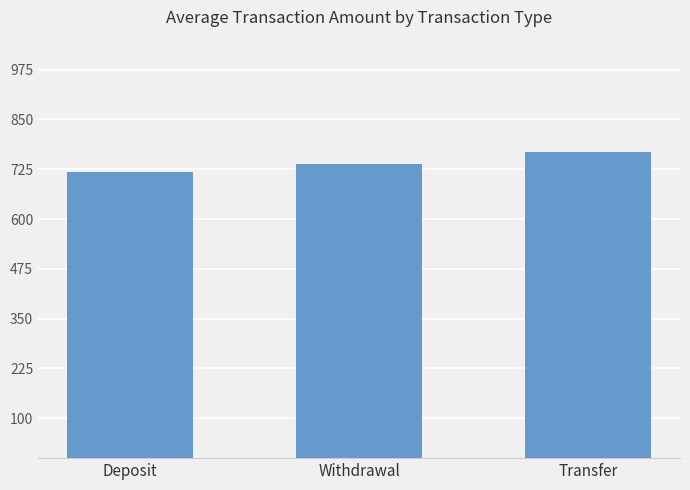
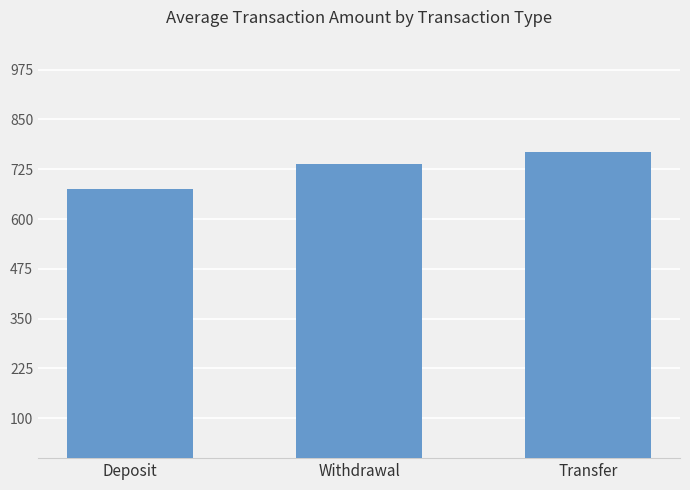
  {
-   "Deposit": 720,
+   "Deposit": 680,
    "Withdrawal": 740,
    "Transfer": 770
  }
